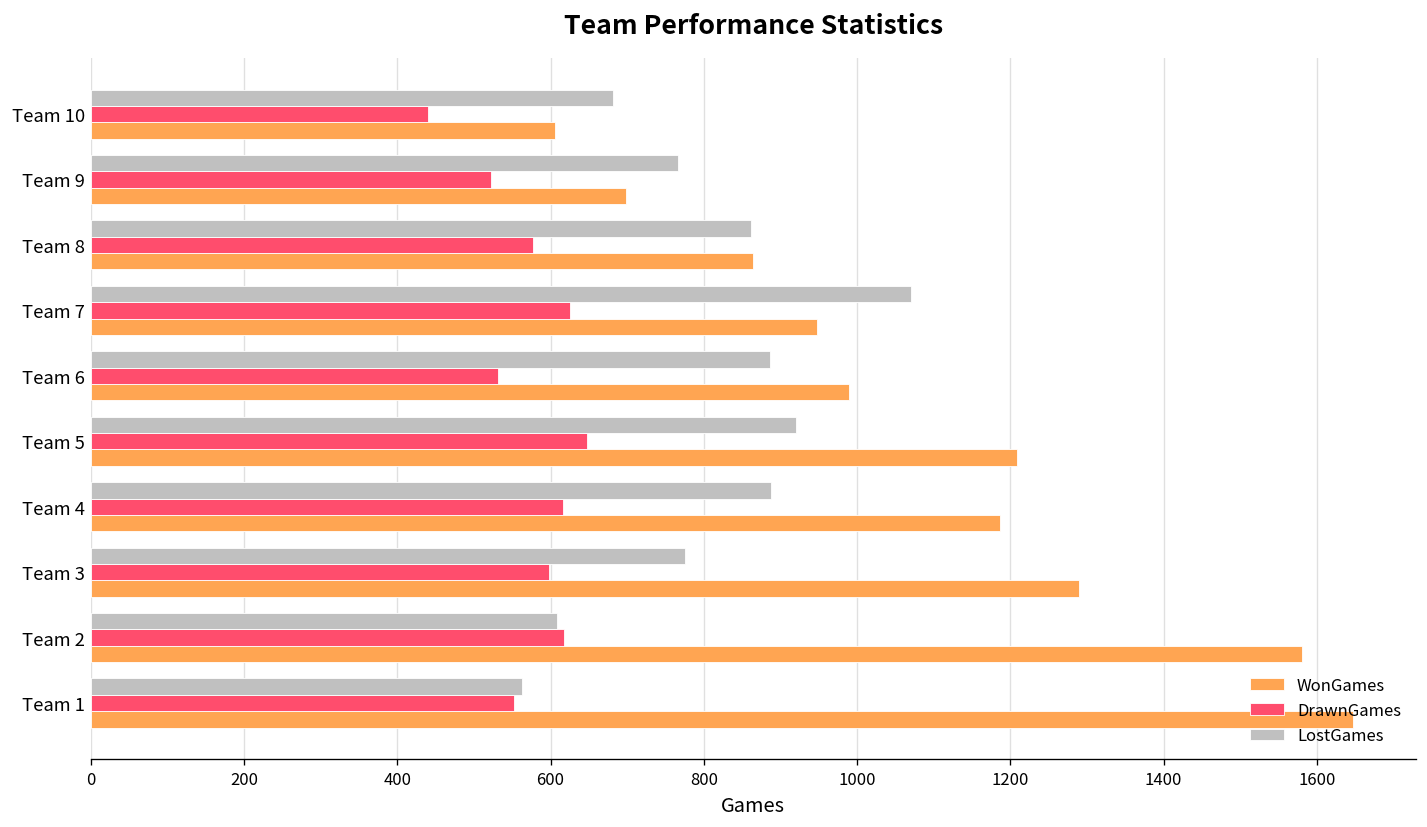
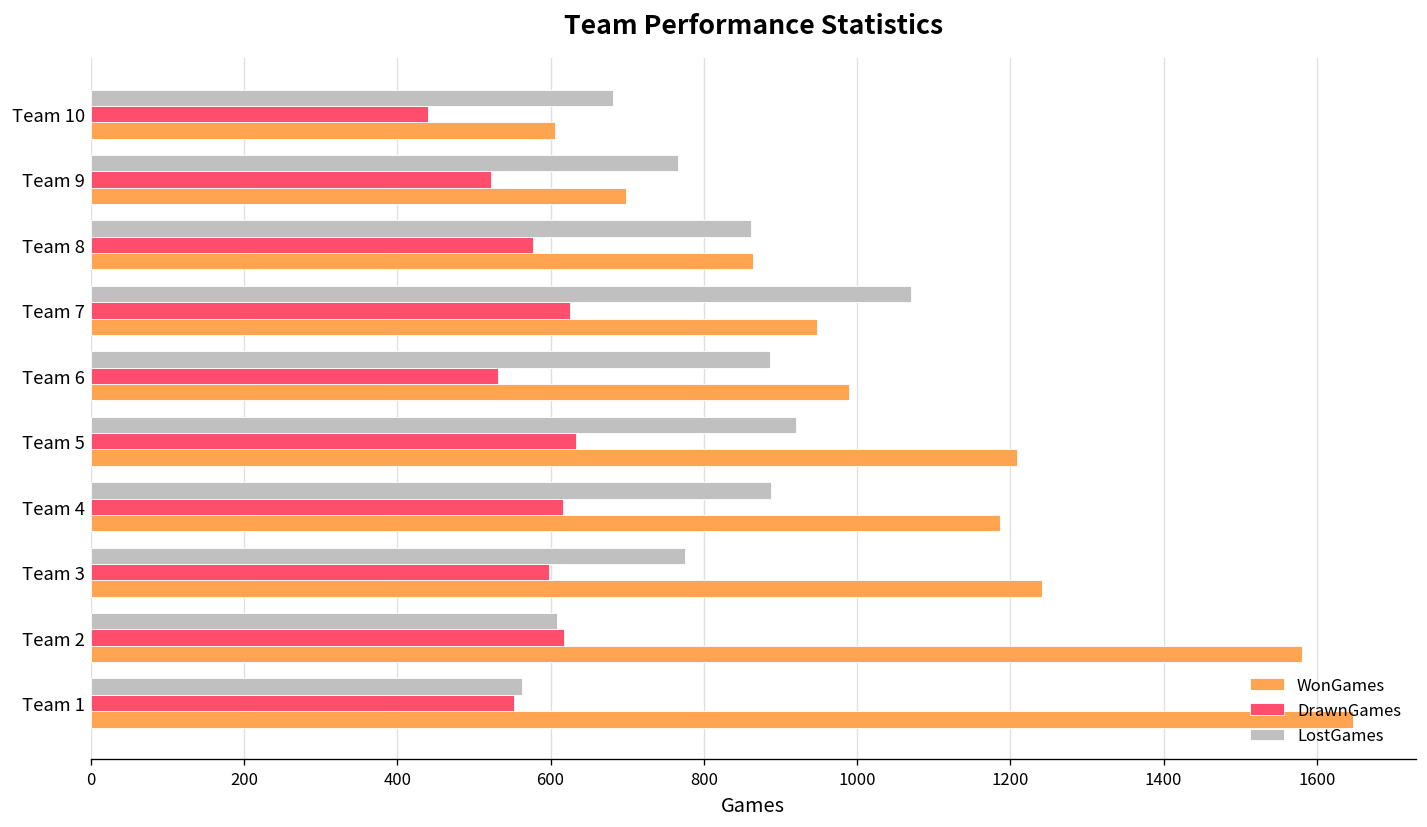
  {
    "WonGames": {
      "Team 10": 610,
      "Team 9": 700,
      "Team 8": 860,
      "Team 7": 950,
      "Team 6": 990,
      "Team 5": 1210,
      "Team 4": 1190,
-     "Team 3": 1290,
+     "Team 3": 1240,
      "Team 2": 1580,
      "Team 1": 1650
    },
    "DrawnGames": {
      "Team 10": 440,
      "Team 9": 520,
      "Team 8": 580,
      "Team 7": 630,
      "Team 6": 530,
-     "Team 5": 650,
+     "Team 5": 630,
      "Team 4": 620,
      "Team 3": 600,
      "Team 2": 620,
      "Team 1": 550
    },
    "LostGames": {
      "Team 10": 680,
      "Team 9": 770,
      "Team 8": 860,
      "Team 7": 1070,
      "Team 6": 890,
      "Team 5": 920,
      "Team 4": 890,
      "Team 3": 780,
      "Team 2": 610,
      "Team 1": 560
    }
  }
